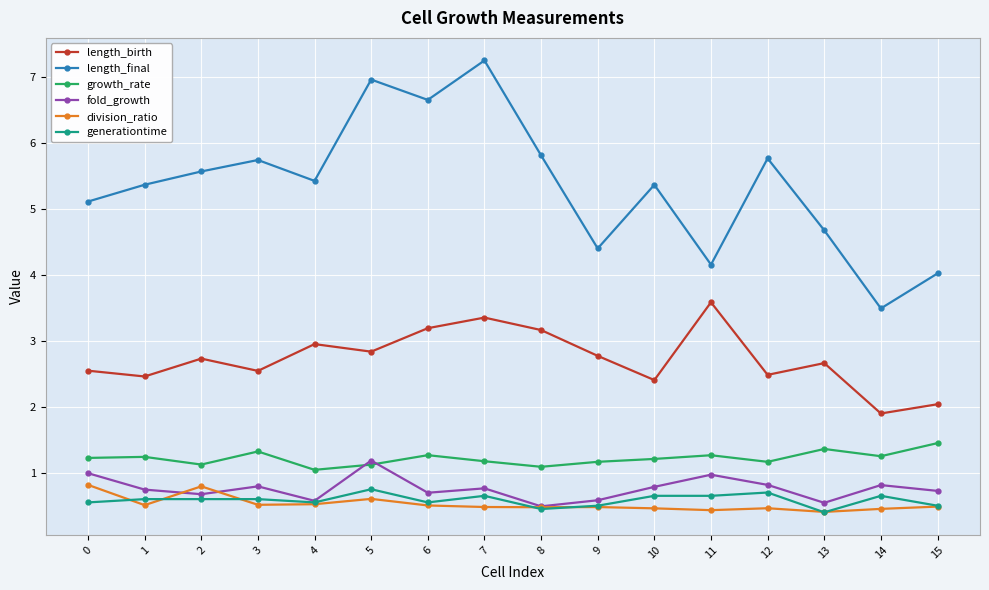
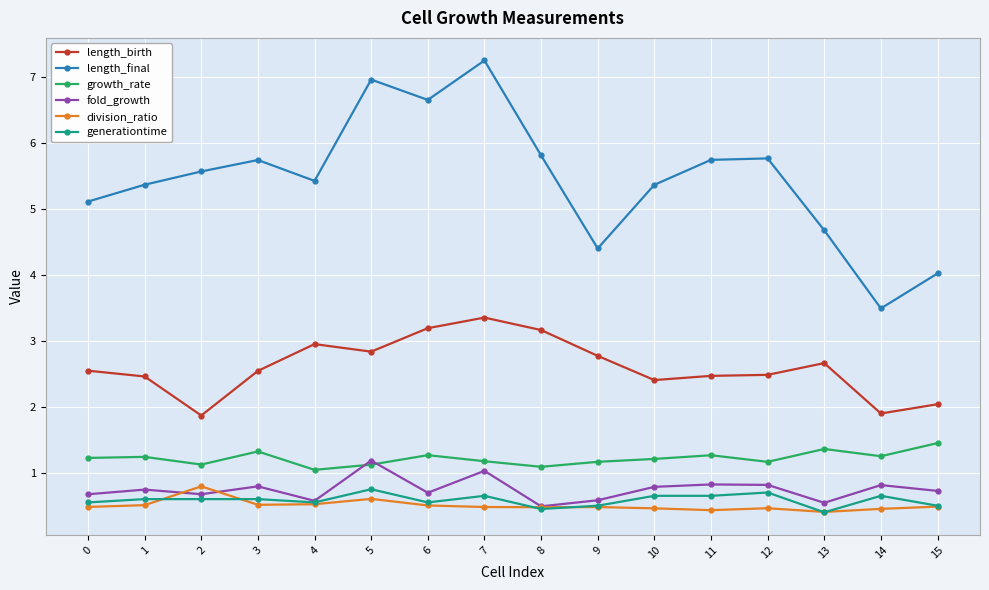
  {
    "length_birth": {
      "0": 2.5,
      "1": 2.5,
-     "2": 2.7,
+     "2": 1.9,
      "3": 2.5,
      "4": 3.0,
      "5": 2.8,
      "6": 3.2,
      "7": 3.4,
      "8": 3.2,
      "9": 2.8,
      "10": 2.4,
-     "11": 3.6,
+     "11": 2.5,
      "12": 2.5,
      "13": 2.7,
      "14": 1.9,
      "15": 2.0
    },
    "length_final": {
      "0": 5.1,
      "1": 5.4,
      "2": 5.6,
      "3": 5.7,
      "4": 5.4,
      "5": 7.0,
      "6": 6.7,
      "7": 7.3,
      "8": 5.8,
      "9": 4.4,
      "10": 5.4,
-     "11": 4.2,
+     "11": 5.7,
      "12": 5.8,
      "13": 4.7,
      "14": 3.5,
      "15": 4.0
    },
    "fold_growth": {
-     "0": 1.0,
+     "0": 0.7,
      "1": 0.7,
      "2": 0.7,
      "3": 0.8,
      "5": 1.2,
      "6": 0.7,
-     "7": 0.8,
+     "7": 1.0,
      "9": 0.6,
      "10": 0.8,
-     "11": 1.0,
+     "11": 0.8,
      "12": 0.8,
      "13": 0.5,
      "14": 0.8,
      "15": 0.7
    },
    "division_ratio": {
-     "0": 0.8,
+     "0": 0.5,
      "1": 0.5,
      "2": 0.8,
      "3": 0.5,
      "5": 0.6,
      "6": 0.5,
      "7": 0.5,
      "10": 0.5,
      "11": 0.4,
      "12": 0.5,
      "14": 0.5
    }
  }
